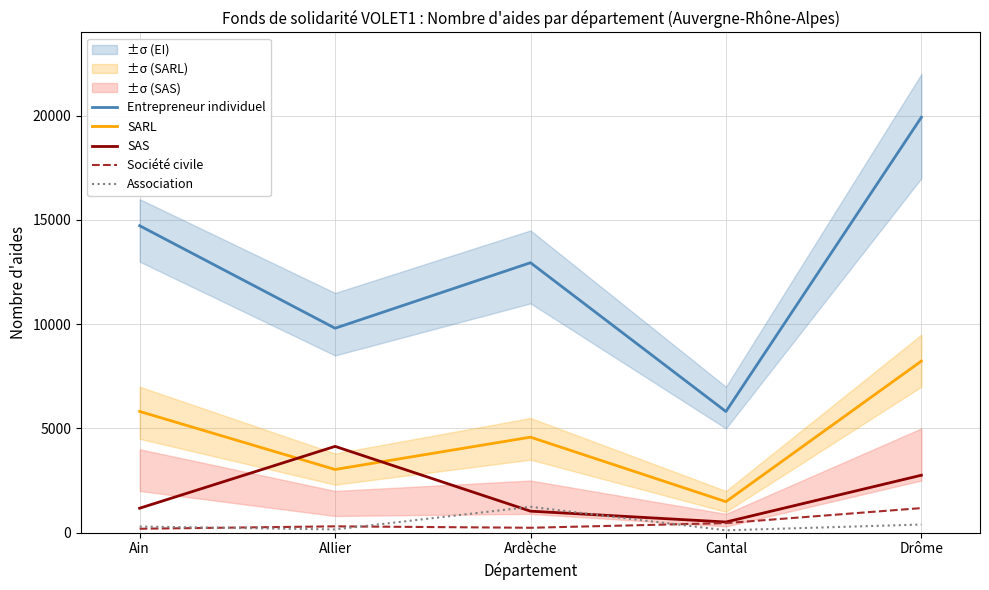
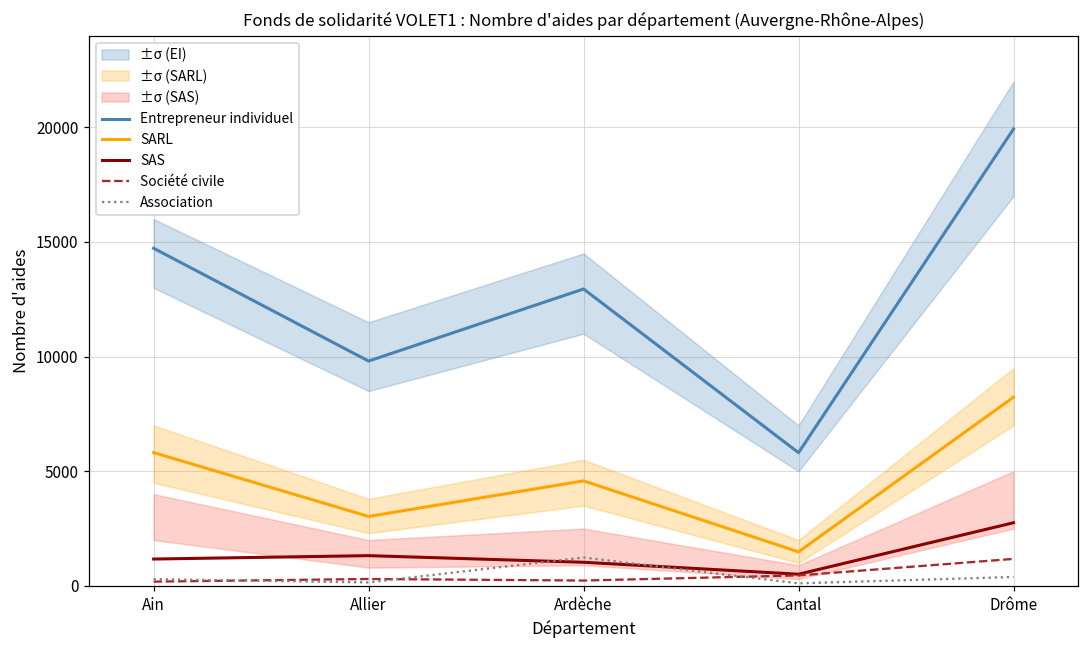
  {
    "SAS": {
      "Ain": 1200,
-     "Allier": 4100,
+     "Allier": 1300,
      "Ardèche": 1000,
      "Drôme": 2800
    },
    "Société civile": {
      "Allier": 300,
      "Ardèche": 200,
      "Drôme": 1200
    },
    "Association": {
      "Allier": 200,
      "Ardèche": 1200,
      "Cantal": 100,
      "Drôme": 400
    }
  }
